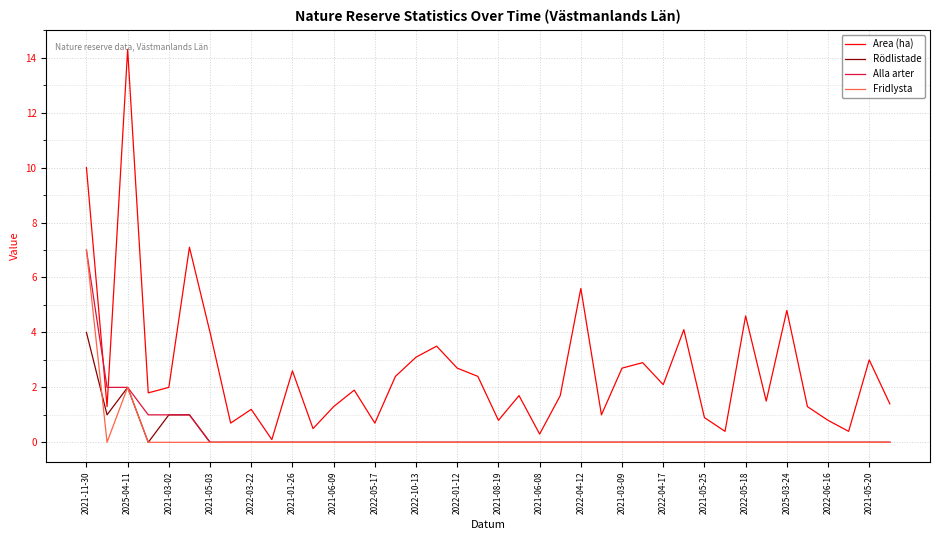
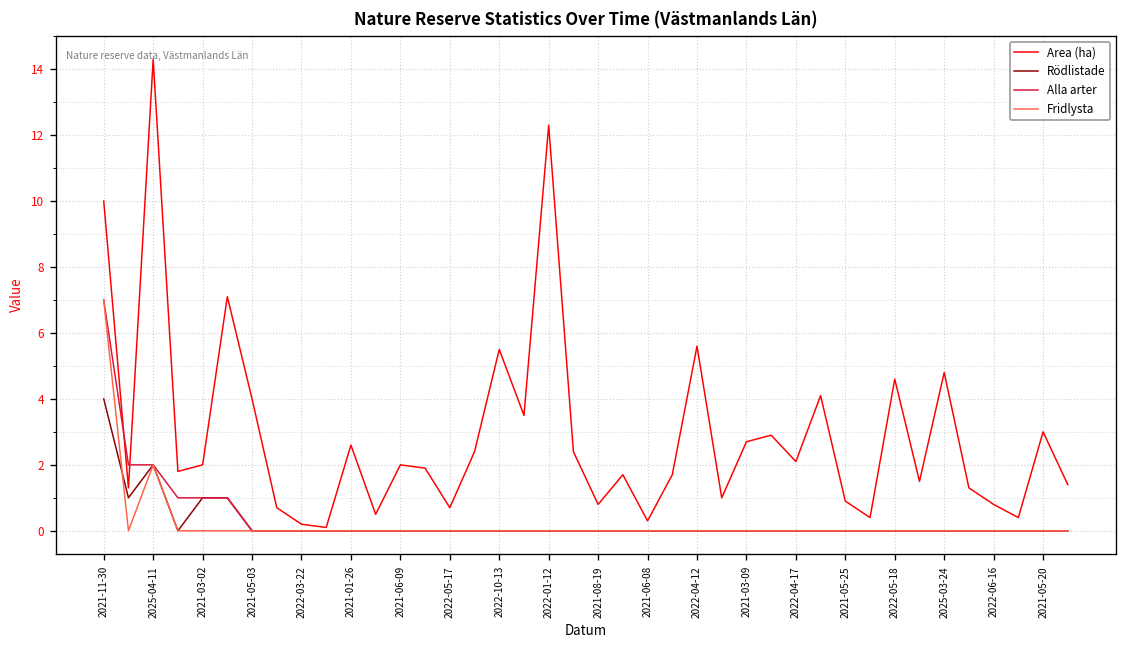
  {
    "Area (ha)": {
      "2021-11-30": 10.0,
      "2025-04-11": 14.3,
      "2021-05-03": 4.0,
-     "2022-03-22": 1.2,
+     "2022-03-22": 0.2,
      "2021-01-26": 2.6,
-     "2021-06-09": 1.3,
+     "2021-06-09": 2.0,
      "2022-05-17": 0.7,
-     "2022-10-13": 3.1,
-     "2022-01-12": 2.7,
+     "2022-10-13": 5.5,
+     "2022-01-12": 12.3,
      "2021-08-19": 0.8,
      "2022-04-12": 5.6,
      "2021-03-09": 2.7,
      "2021-05-25": 0.9,
      "2022-05-18": 4.6,
      "2025-03-24": 4.8,
      "2022-06-16": 0.8,
      "2021-05-20": 3.0
    },
    "Rödlistade": {
      "2021-11-30": 4.0
    }
  }
